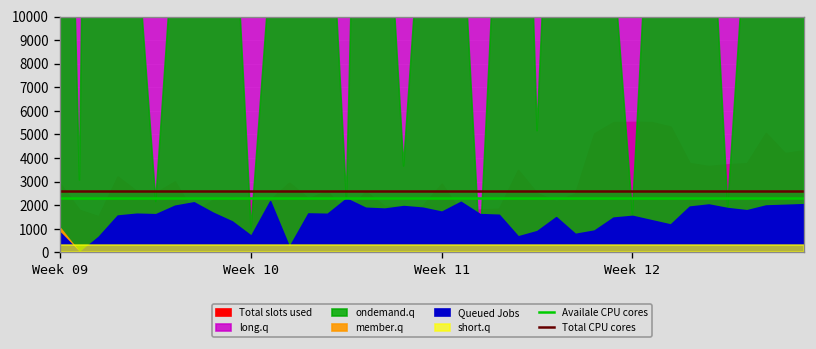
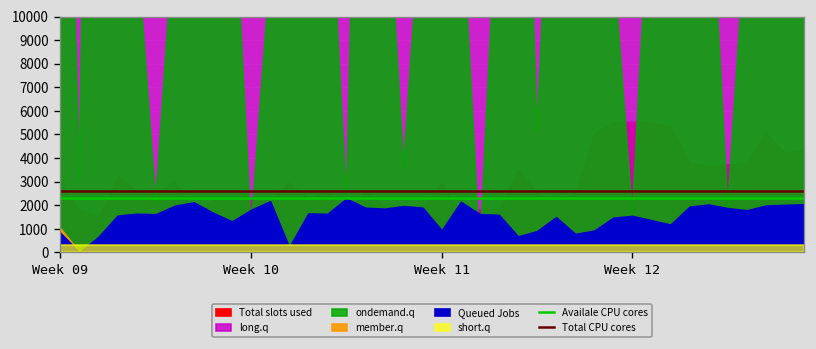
  {
    "Total slots used": {
      "Week 09": 2900,
      "Week 11": 2900,
      "Week 12": 5500
    },
    "Total CPU cores": {
      "Week 09": 2600,
      "Week 10": 2600,
      "Week 11": 2600,
      "Week 12": 2600
    },
    "member.q": {
      "Week 09": 1000
    },
    "Queued Jobs": {
      "Week 09": 800,
-     "Week 10": 700,
-     "Week 11": 1700
+     "Week 10": 1800,
+     "Week 11": 900
    },
    "short.q": {
      "Week 09": 300,
      "Week 10": 300
    }
  }
